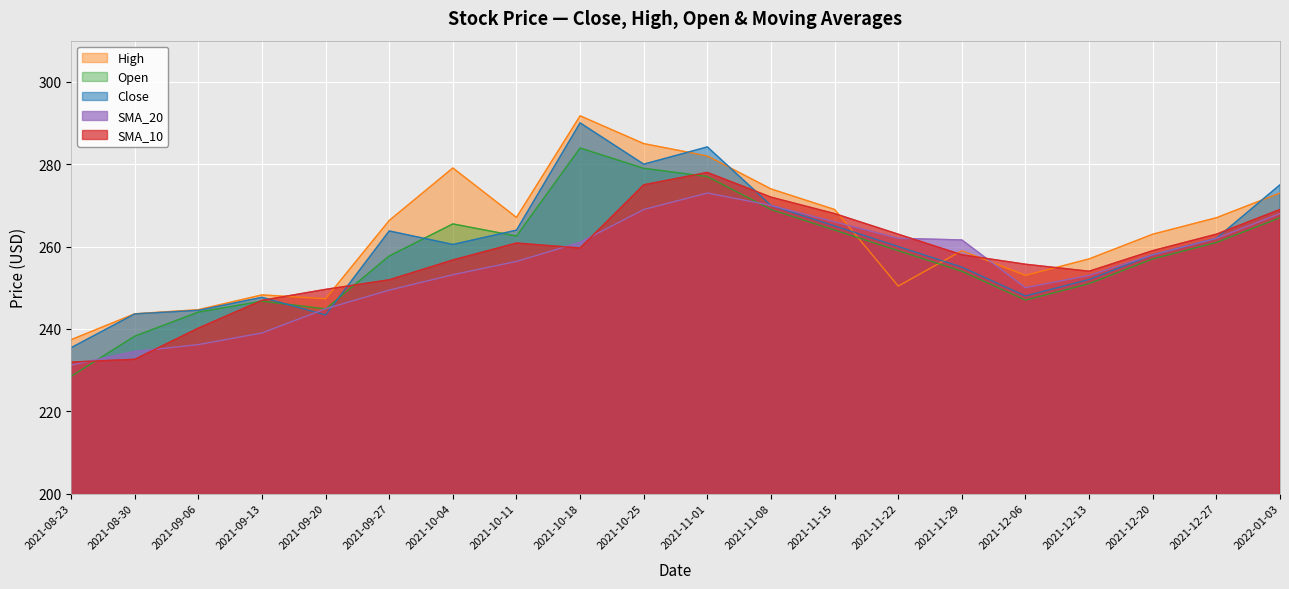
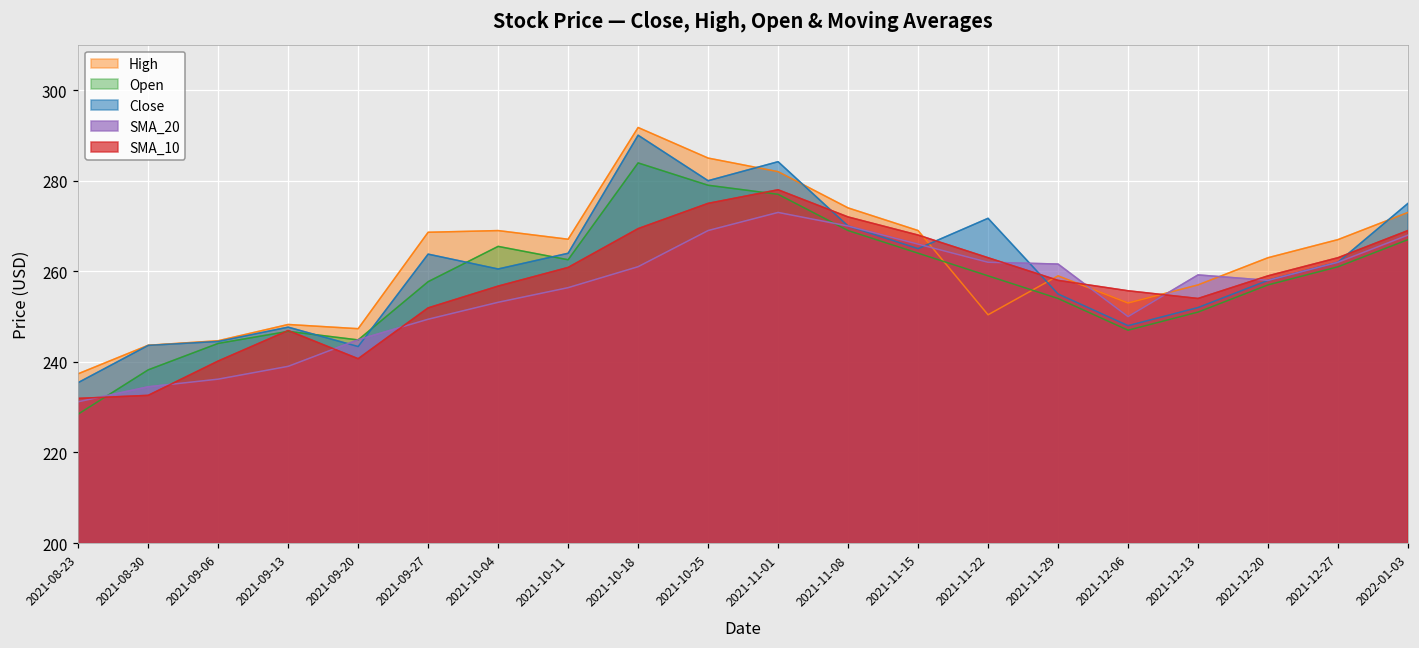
  {
    "High": {
      "2021-08-23": 237,
      "2021-09-20": 247,
-     "2021-09-27": 266,
-     "2021-10-04": 279,
+     "2021-09-27": 269,
+     "2021-10-04": 269,
      "2021-10-11": 267,
      "2021-10-18": 292,
      "2021-10-25": 285,
      "2021-11-01": 282,
      "2021-11-08": 274,
      "2021-11-15": 269,
      "2021-11-22": 250,
      "2021-11-29": 259,
      "2021-12-06": 253,
      "2021-12-13": 257,
      "2021-12-20": 263,
      "2021-12-27": 267,
      "2022-01-03": 273
    },
    "Open": {
      "2021-08-23": 228,
      "2021-08-30": 238,
      "2021-09-27": 258,
      "2021-10-04": 266,
      "2021-10-11": 263,
      "2021-10-18": 284,
      "2021-10-25": 279,
      "2021-11-01": 277,
      "2021-11-08": 269,
      "2021-11-15": 264,
      "2021-11-22": 259,
      "2021-11-29": 254,
      "2021-12-06": 247,
      "2021-12-13": 251,
      "2021-12-20": 257,
      "2021-12-27": 261,
      "2022-01-03": 267
    },
    "Close": {
      "2021-08-23": 235,
      "2021-09-20": 243,
      "2021-09-27": 264,
      "2021-10-04": 261,
      "2021-10-11": 264,
      "2021-10-18": 290,
      "2021-10-25": 280,
      "2021-11-01": 284,
      "2021-11-15": 265,
-     "2021-11-22": 260,
+     "2021-11-22": 272,
      "2021-11-29": 255,
      "2021-12-06": 248,
      "2021-12-13": 252,
      "2022-01-03": 275
    },
    "SMA_20": {
      "2021-08-23": 231,
      "2021-08-30": 235,
      "2021-09-06": 236,
      "2021-09-13": 239,
      "2021-09-27": 249,
      "2021-10-04": 253,
      "2021-10-11": 256,
      "2021-10-18": 261,
      "2021-10-25": 269,
      "2021-11-01": 273,
      "2021-11-15": 266,
      "2021-11-22": 262,
      "2021-11-29": 262,
      "2021-12-06": 250,
-     "2021-12-13": 253,
+     "2021-12-13": 259,
      "2022-01-03": 268
    },
    "SMA_10": {
      "2021-08-23": 232,
      "2021-08-30": 233,
      "2021-09-06": 240,
-     "2021-09-20": 250,
+     "2021-09-20": 241,
      "2021-09-27": 252,
      "2021-10-04": 257,
      "2021-10-11": 261,
-     "2021-10-18": 260,
+     "2021-10-18": 269,
      "2021-10-25": 275,
      "2021-11-01": 278,
      "2021-11-08": 272,
      "2021-11-15": 268,
      "2021-11-22": 263,
      "2021-11-29": 258,
      "2021-12-06": 256,
      "2021-12-13": 254,
      "2021-12-20": 259,
      "2021-12-27": 263,
      "2022-01-03": 269
    }
  }
